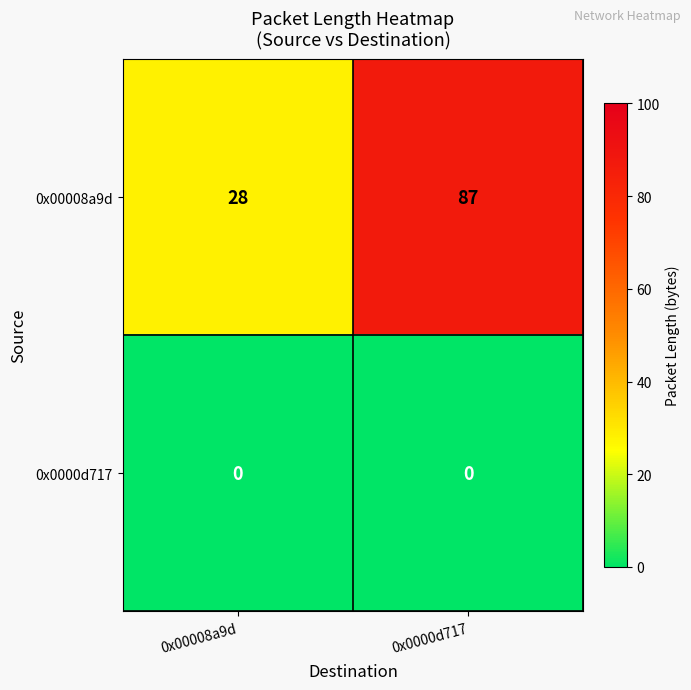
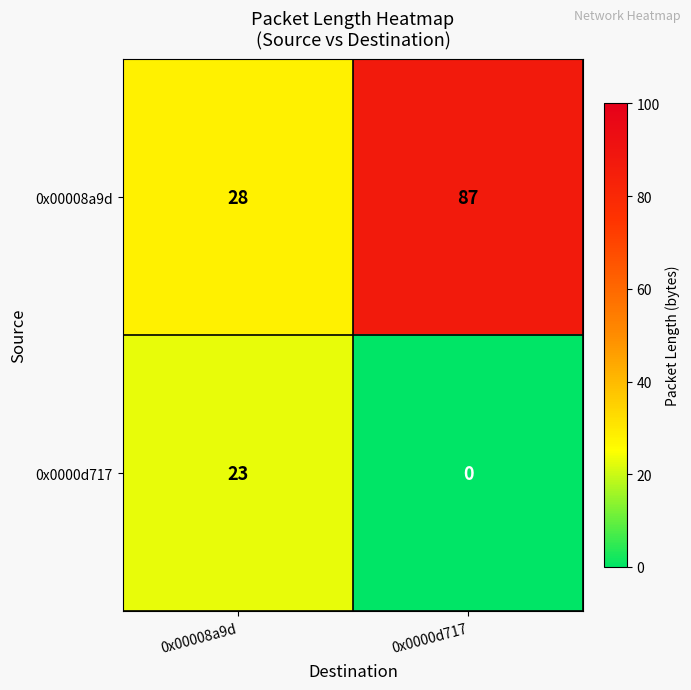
  {
    "0x00008a9d": {
      "0x00008a9d": 28,
      "0x0000d717": 87
    },
    "0x0000d717": {
-     "0x00008a9d": 0,
+     "0x00008a9d": 23,
      "0x0000d717": 0
    }
  }
